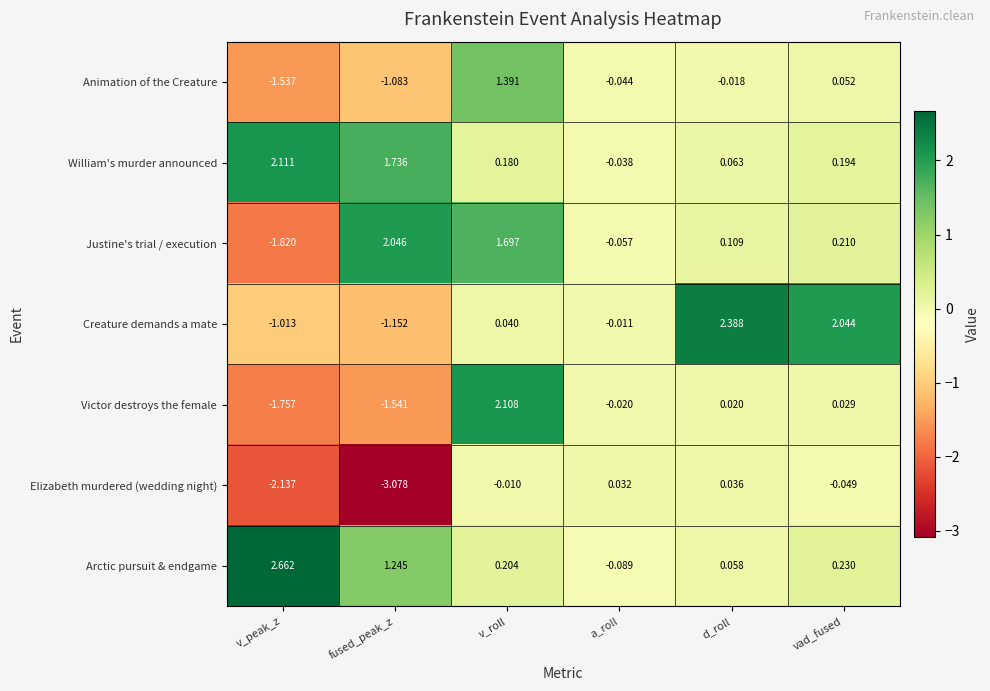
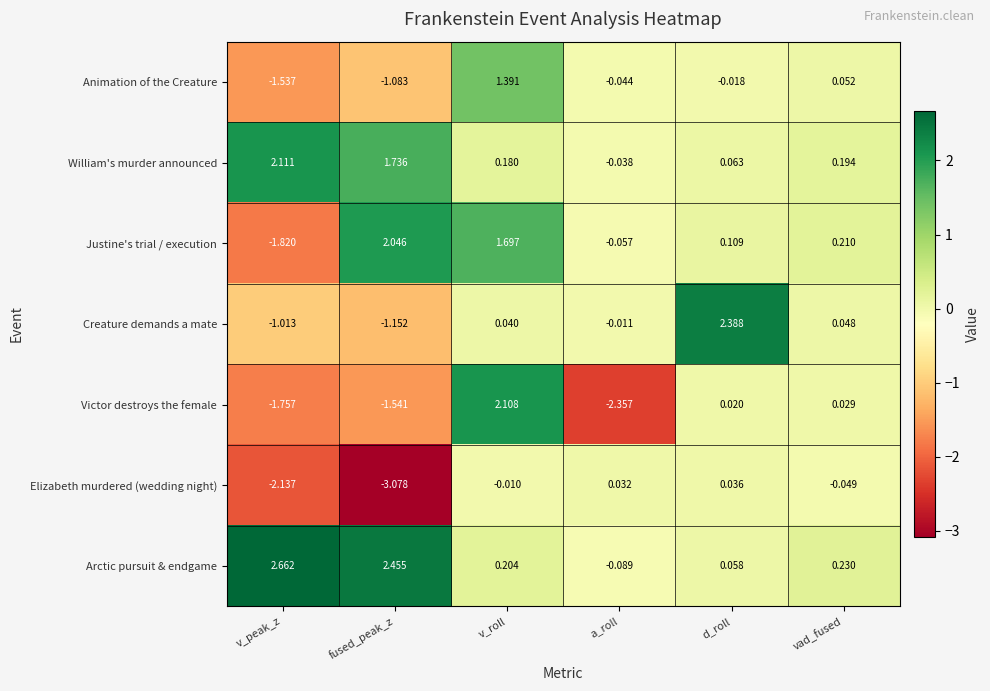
  {
    "Animation of the Creature": {
      "v_peak_z": -1.537,
      "fused_peak_z": -1.083,
      "v_roll": 1.391,
      "a_roll": -0.044,
      "d_roll": -0.018,
      "vad_fused": 0.052
    },
    "William's murder announced": {
      "v_peak_z": 2.111,
      "fused_peak_z": 1.736,
      "v_roll": 0.180,
      "a_roll": -0.038,
      "d_roll": 0.063,
      "vad_fused": 0.194
    },
    "Justine's trial / execution": {
      "v_peak_z": -1.820,
      "fused_peak_z": 2.046,
      "v_roll": 1.697,
      "a_roll": -0.057,
      "d_roll": 0.109,
      "vad_fused": 0.210
    },
    "Creature demands a mate": {
      "v_peak_z": -1.013,
      "fused_peak_z": -1.152,
      "v_roll": 0.040,
      "a_roll": -0.011,
      "d_roll": 2.388,
-     "vad_fused": 2.044
+     "vad_fused": 0.048
    },
    "Victor destroys the female": {
      "v_peak_z": -1.757,
      "fused_peak_z": -1.541,
      "v_roll": 2.108,
-     "a_roll": -0.020,
+     "a_roll": -2.357,
      "d_roll": 0.020,
      "vad_fused": 0.029
    },
    "Elizabeth murdered (wedding night)": {
      "v_peak_z": -2.137,
      "fused_peak_z": -3.078,
      "v_roll": -0.010,
      "a_roll": 0.032,
      "d_roll": 0.036,
      "vad_fused": -0.049
    },
    "Arctic pursuit & endgame": {
      "v_peak_z": 2.662,
-     "fused_peak_z": 1.245,
+     "fused_peak_z": 2.455,
      "v_roll": 0.204,
      "a_roll": -0.089,
      "d_roll": 0.058,
      "vad_fused": 0.230
    }
  }
